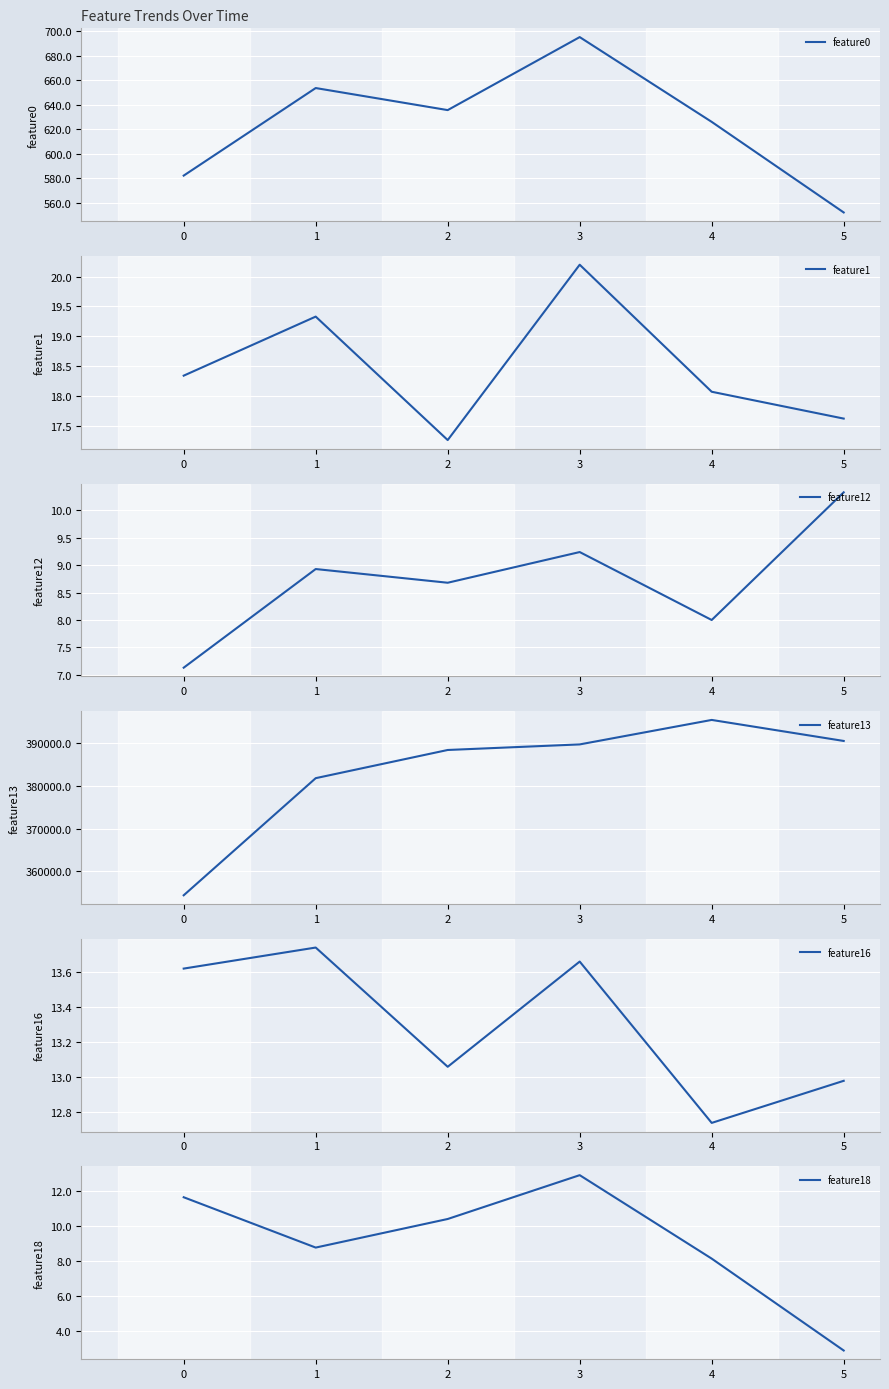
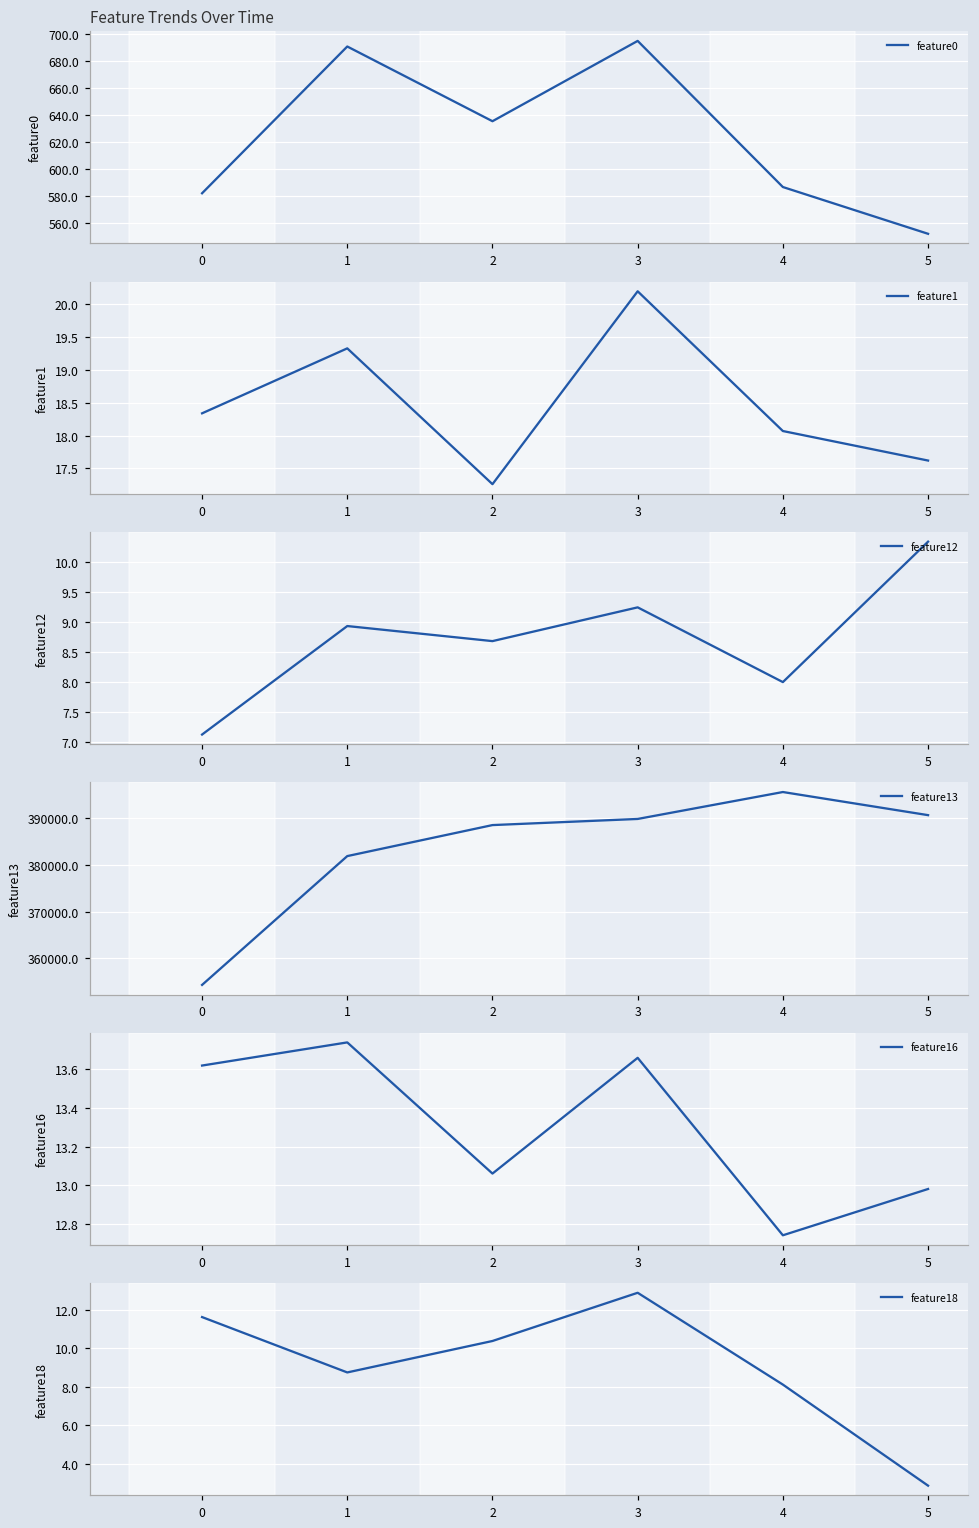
  {
    "Feature Trends Over Time": {
      "0": 582,
-     "1": 654,
+     "1": 691,
      "2": 636,
      "3": 695,
-     "4": 626,
+     "4": 587,
      "5": 552
    }
  }
